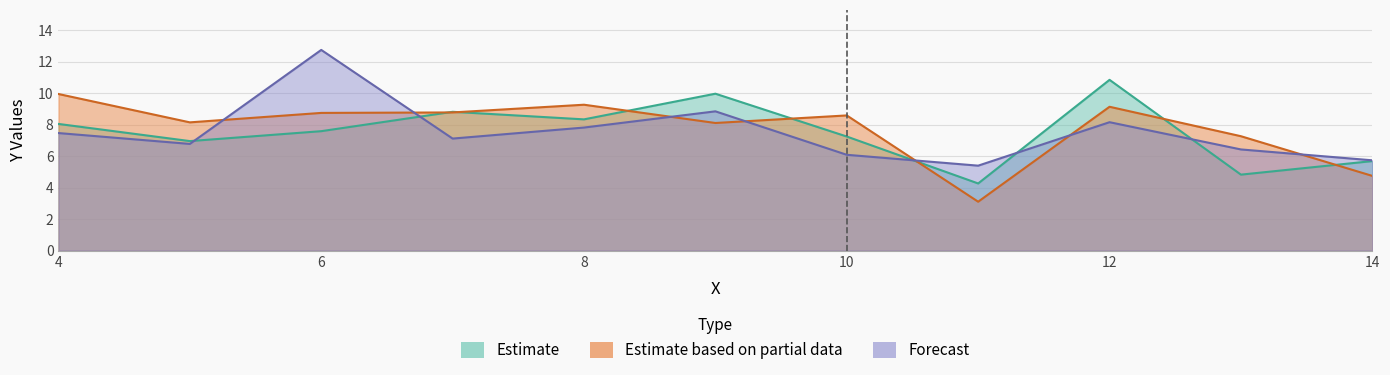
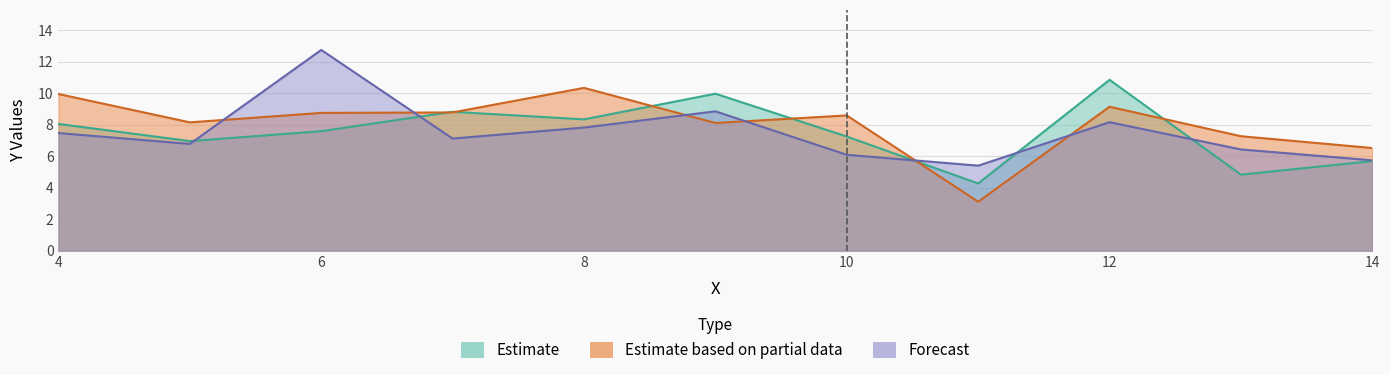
  {
    "Estimate based on partial data": {
      "4": 9.9,
      "6": 8.7,
-     "8": 9.3,
+     "8": 10.3,
      "10": 8.6,
      "12": 9.1,
-     "14": 4.7
+     "14": 6.5
    }
  }
